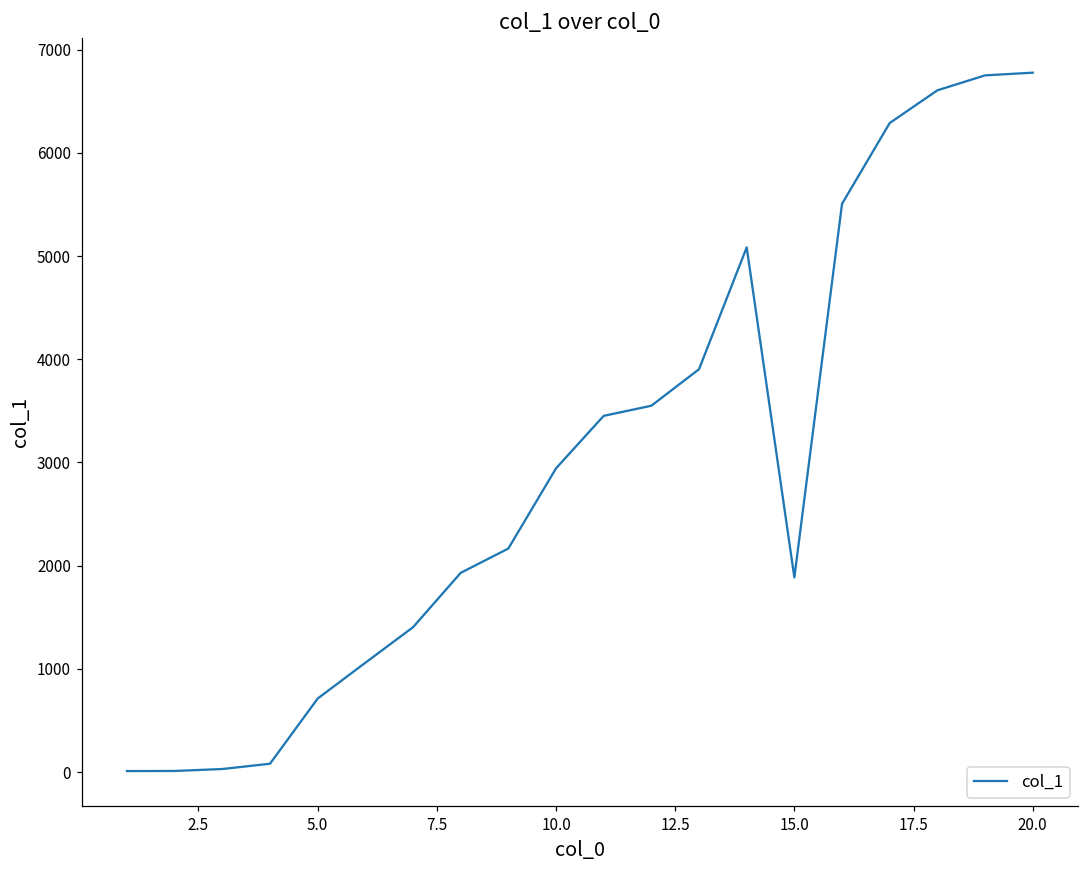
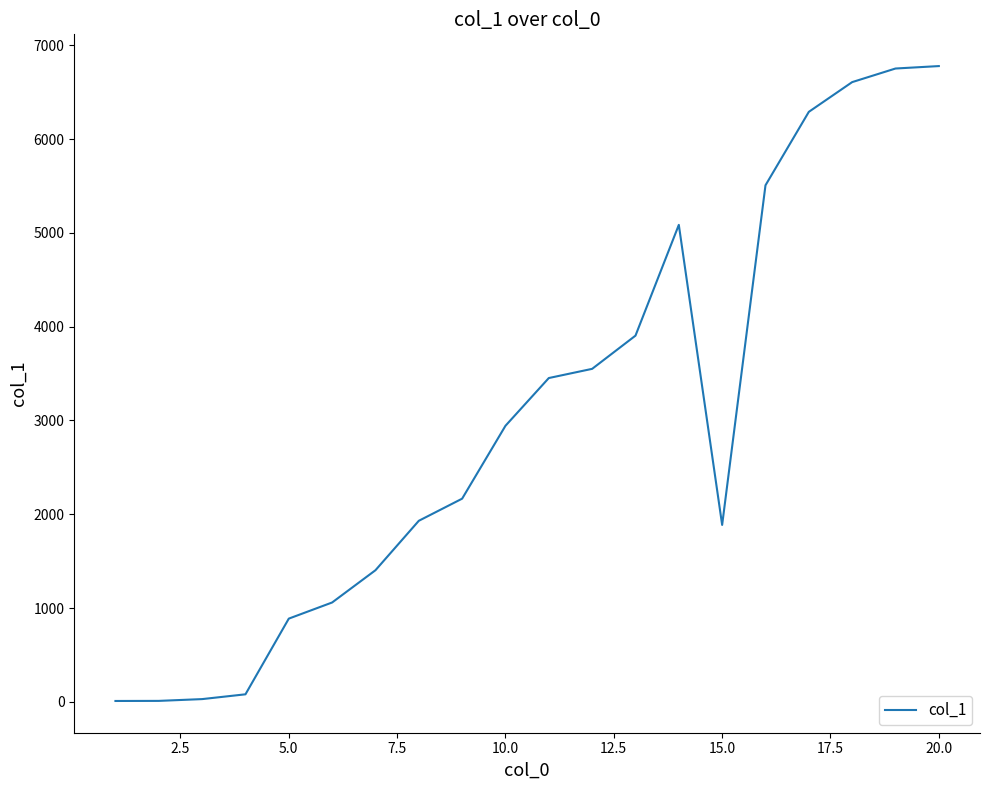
  {
-   "5.0": 700,
+   "5.0": 900,
    "10.0": 2900,
    "15.0": 1900,
    "20.0": 6800
  }
